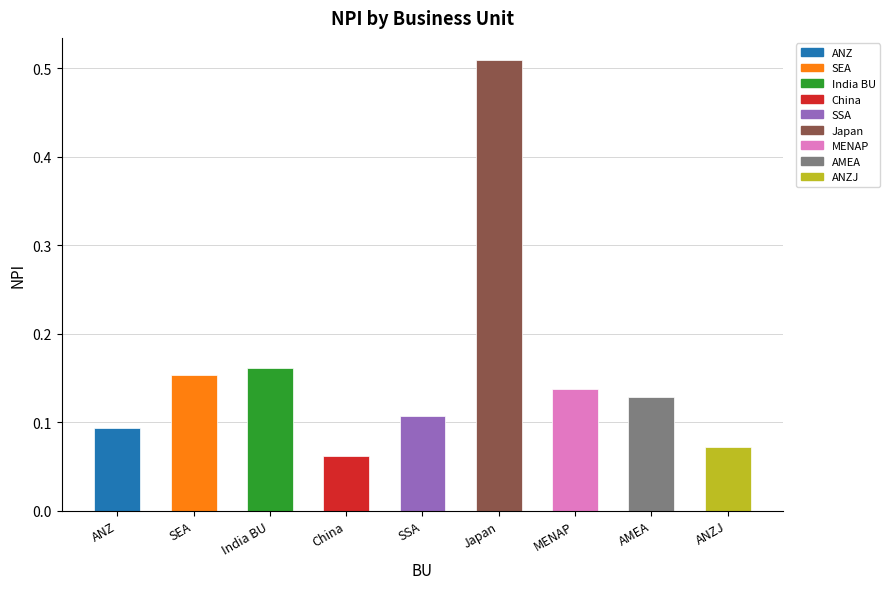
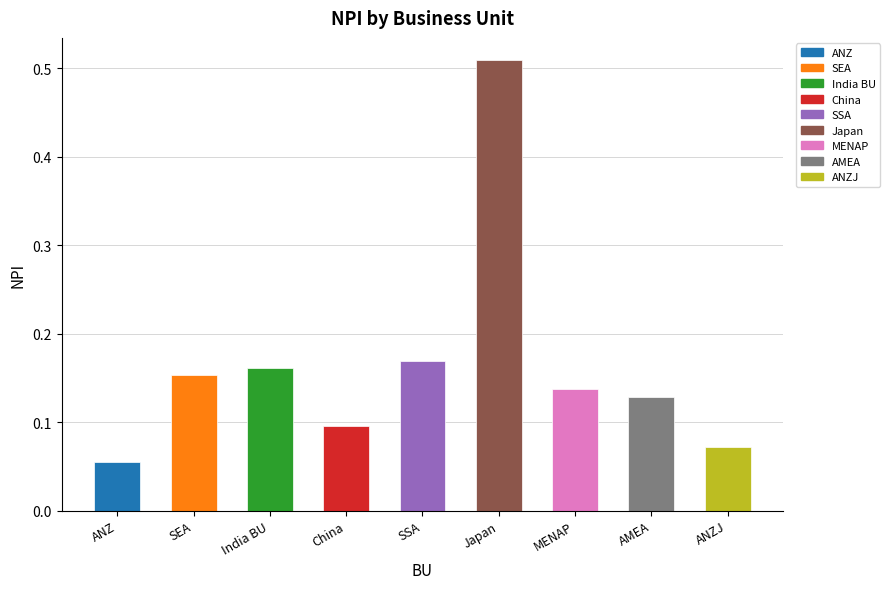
  {
-   "ANZ": 0.09,
+   "ANZ": 0.06,
    "SEA": 0.15,
    "India BU": 0.16,
-   "China": 0.06,
-   "SSA": 0.11,
+   "China": 0.10,
+   "SSA": 0.17,
    "Japan": 0.51,
    "MENAP": 0.14,
    "AMEA": 0.13,
    "ANZJ": 0.07
  }
